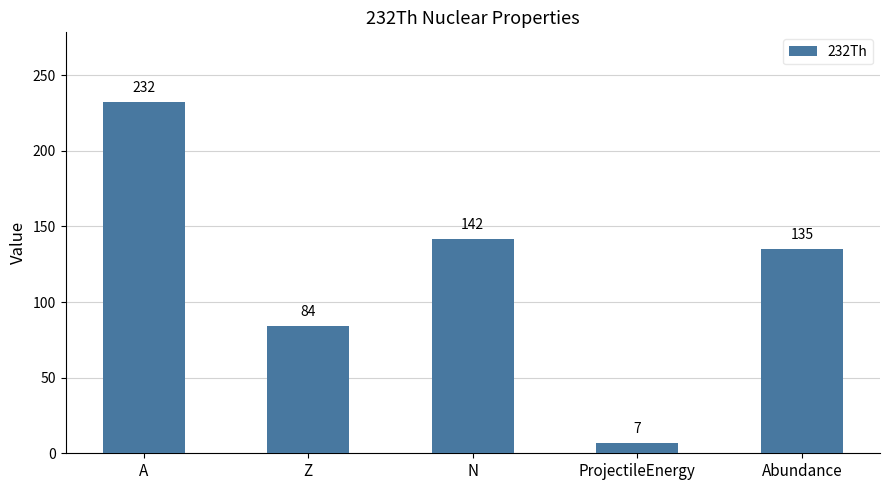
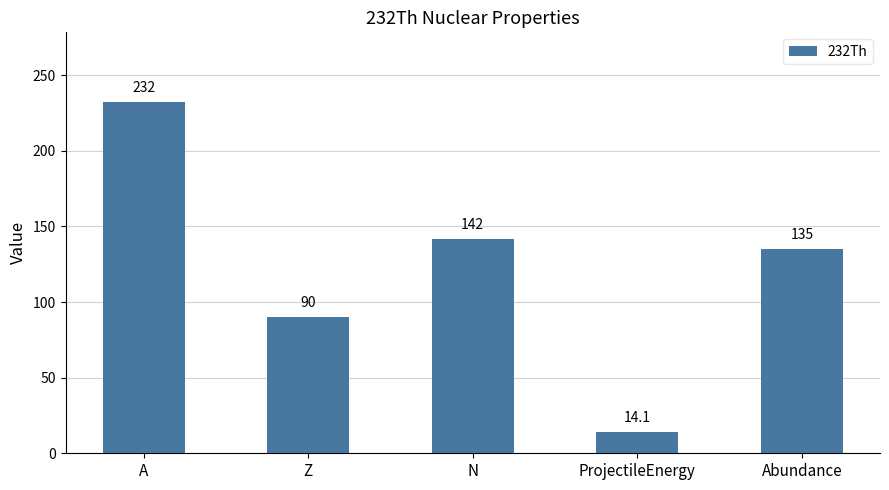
  {
    "A": 232,
-   "Z": 84,
+   "Z": 90,
    "N": 142,
-   "ProjectileEnergy": 7,
+   "ProjectileEnergy": 14.1,
    "Abundance": 135
  }
